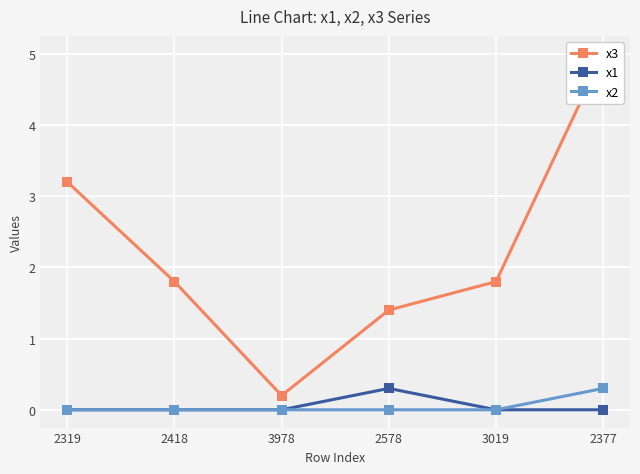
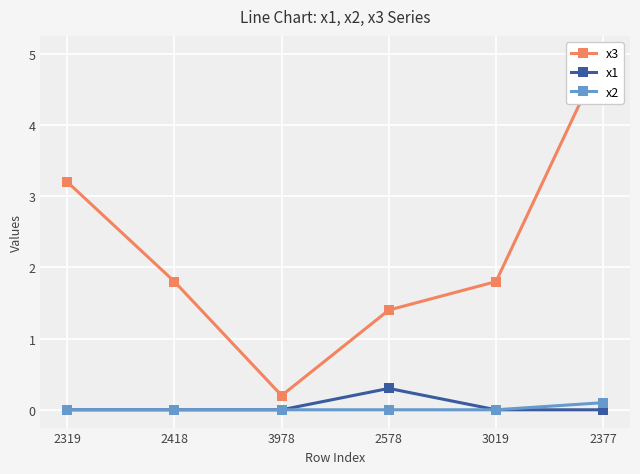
  {
    "x3": {
      "2319": 3.2,
      "2418": 1.8,
      "3978": 0.2,
      "2578": 1.4,
      "3019": 1.8
    },
    "x1": {
      "2578": 0.3,
      "2377": 0.0
    },
    "x2": {
      "2578": 0.0,
-     "2377": 0.3
+     "2377": 0.1
    }
  }
